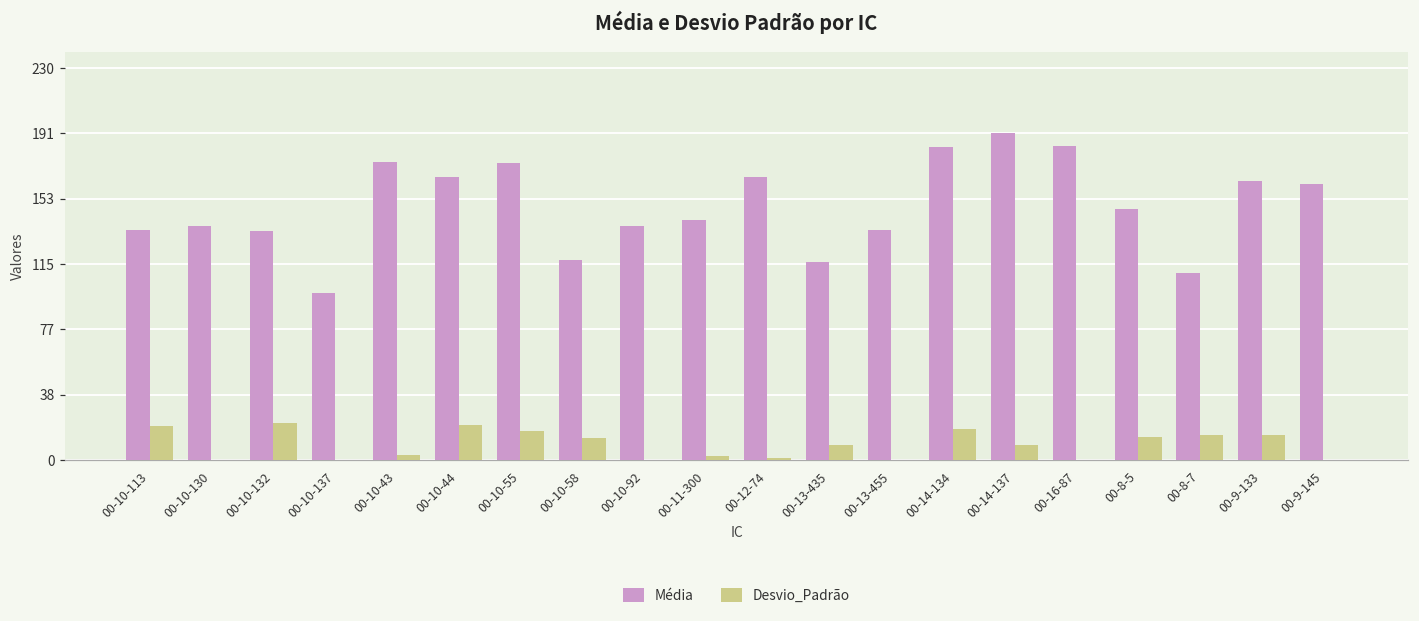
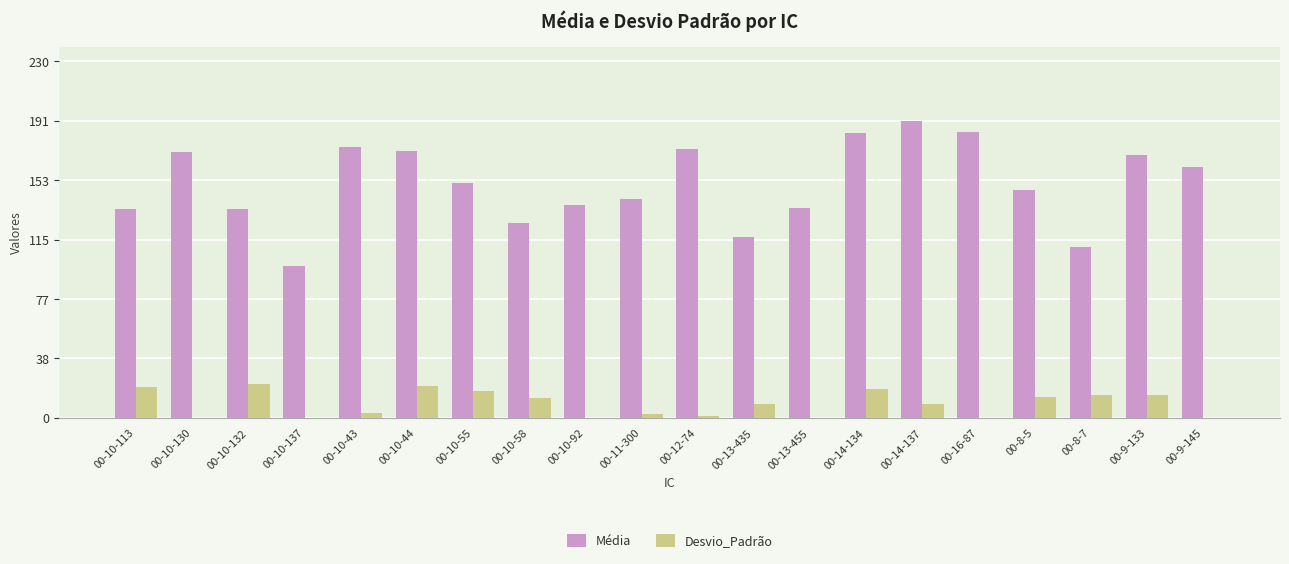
  {
    "Média": {
      "00-10-113": 135,
-     "00-10-130": 137,
+     "00-10-130": 171,
      "00-10-132": 134,
      "00-10-137": 98,
      "00-10-43": 175,
-     "00-10-44": 166,
-     "00-10-55": 174,
-     "00-10-58": 117,
+     "00-10-44": 172,
+     "00-10-55": 151,
+     "00-10-58": 126,
      "00-10-92": 137,
      "00-11-300": 141,
-     "00-12-74": 166,
+     "00-12-74": 173,
      "00-13-435": 116,
      "00-13-455": 135,
      "00-14-134": 183,
      "00-14-137": 191,
      "00-16-87": 184,
      "00-8-5": 147,
      "00-8-7": 110,
-     "00-9-133": 163,
+     "00-9-133": 169,
      "00-9-145": 162
    },
    "Desvio_Padrão": {
      "00-10-113": 20,
      "00-10-130": 0,
      "00-10-132": 22,
      "00-10-137": 0,
      "00-10-43": 3,
      "00-10-44": 21,
      "00-10-55": 17,
      "00-10-58": 13,
      "00-10-92": 0,
      "00-11-300": 2,
      "00-13-435": 9,
      "00-13-455": 0,
      "00-14-134": 18,
      "00-14-137": 9,
      "00-16-87": 0,
      "00-8-5": 13,
      "00-8-7": 15,
      "00-9-133": 15,
      "00-9-145": 0
    }
  }
